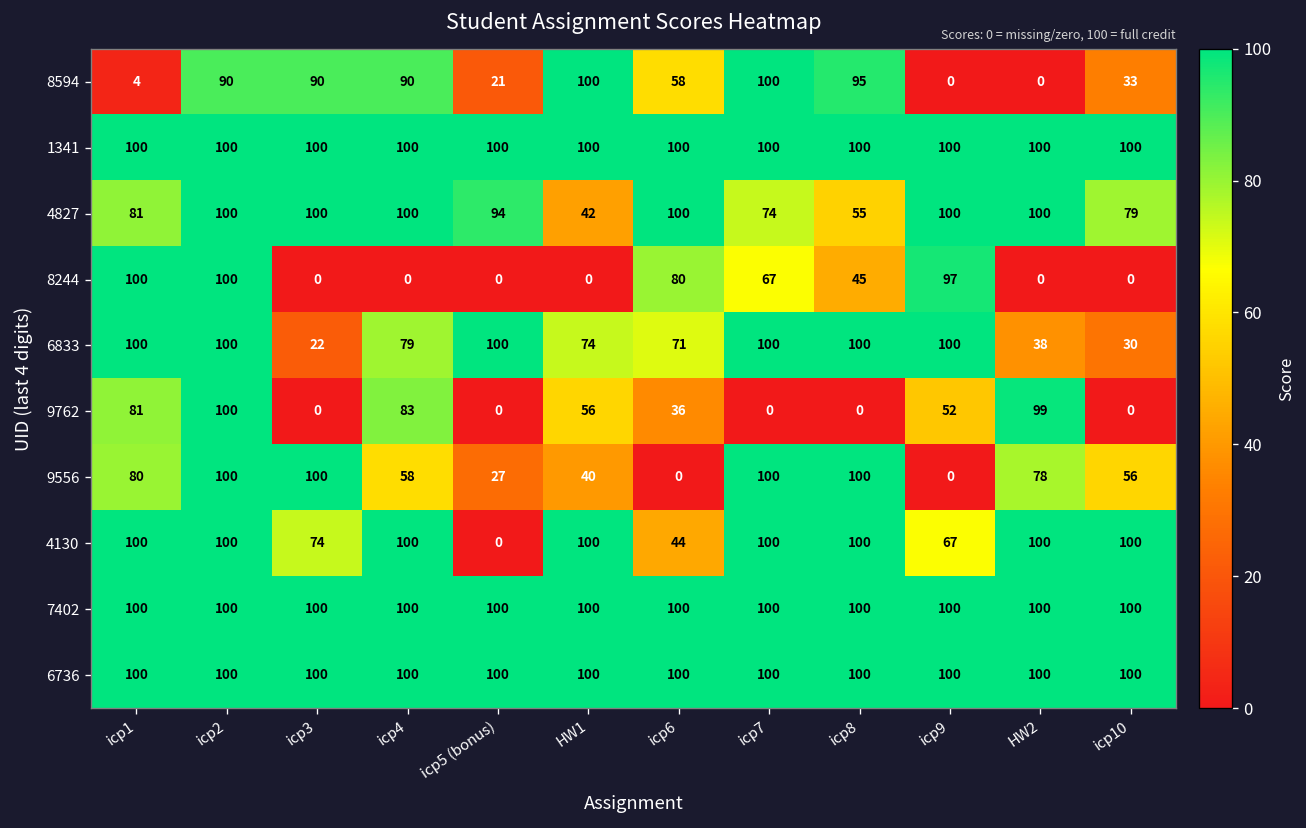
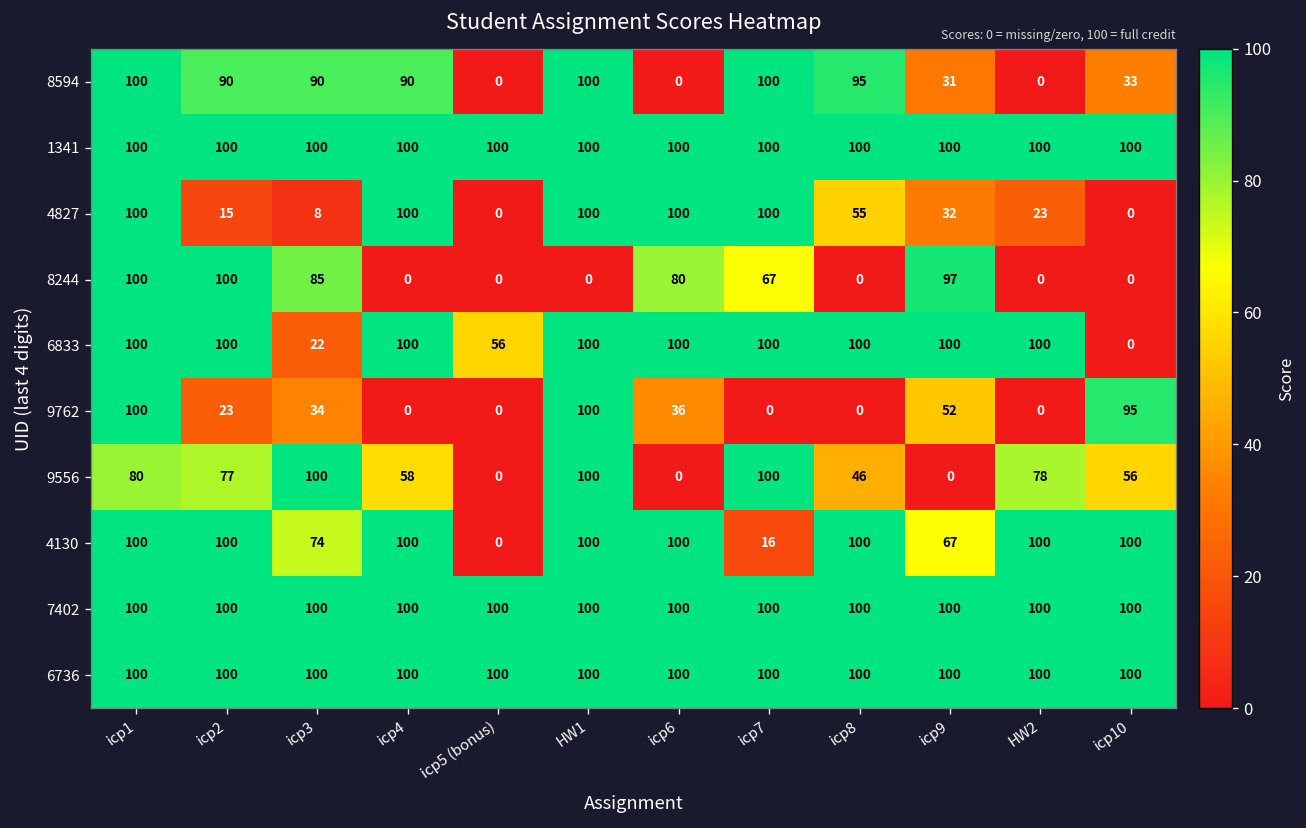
  {
    "8594": {
-     "icp1": 4,
+     "icp1": 100,
      "icp2": 90,
      "icp3": 90,
      "icp4": 90,
-     "icp5 (bonus)": 21,
+     "icp5 (bonus)": 0,
      "HW1": 100,
-     "icp6": 58,
+     "icp6": 0,
      "icp7": 100,
      "icp8": 95,
-     "icp9": 0,
+     "icp9": 31,
      "HW2": 0,
      "icp10": 33
    },
    "1341": {
      "icp1": 100,
      "icp2": 100,
      "icp3": 100,
      "icp4": 100,
      "icp5 (bonus)": 100,
      "HW1": 100,
      "icp6": 100,
      "icp7": 100,
      "icp8": 100,
      "icp9": 100,
      "HW2": 100,
      "icp10": 100
    },
    "4827": {
-     "icp1": 81,
-     "icp2": 100,
-     "icp3": 100,
+     "icp1": 100,
+     "icp2": 15,
+     "icp3": 8,
      "icp4": 100,
-     "icp5 (bonus)": 94,
-     "HW1": 42,
+     "icp5 (bonus)": 0,
+     "HW1": 100,
      "icp6": 100,
-     "icp7": 74,
+     "icp7": 100,
      "icp8": 55,
-     "icp9": 100,
-     "HW2": 100,
-     "icp10": 79
+     "icp9": 32,
+     "HW2": 23,
+     "icp10": 0
    },
    "8244": {
      "icp1": 100,
      "icp2": 100,
-     "icp3": 0,
+     "icp3": 85,
      "icp4": 0,
      "icp5 (bonus)": 0,
      "HW1": 0,
      "icp6": 80,
      "icp7": 67,
-     "icp8": 45,
+     "icp8": 0,
      "icp9": 97,
      "HW2": 0,
      "icp10": 0
    },
    "6833": {
      "icp1": 100,
      "icp2": 100,
      "icp3": 22,
-     "icp4": 79,
-     "icp5 (bonus)": 100,
-     "HW1": 74,
-     "icp6": 71,
+     "icp4": 100,
+     "icp5 (bonus)": 56,
+     "HW1": 100,
+     "icp6": 100,
      "icp7": 100,
      "icp8": 100,
      "icp9": 100,
-     "HW2": 38,
-     "icp10": 30
+     "HW2": 100,
+     "icp10": 0
    },
    "9762": {
-     "icp1": 81,
-     "icp2": 100,
-     "icp3": 0,
-     "icp4": 83,
+     "icp1": 100,
+     "icp2": 23,
+     "icp3": 34,
+     "icp4": 0,
      "icp5 (bonus)": 0,
-     "HW1": 56,
+     "HW1": 100,
      "icp6": 36,
      "icp7": 0,
      "icp8": 0,
      "icp9": 52,
-     "HW2": 99,
-     "icp10": 0
+     "HW2": 0,
+     "icp10": 95
    },
    "9556": {
      "icp1": 80,
-     "icp2": 100,
+     "icp2": 77,
      "icp3": 100,
      "icp4": 58,
-     "icp5 (bonus)": 27,
-     "HW1": 40,
+     "icp5 (bonus)": 0,
+     "HW1": 100,
      "icp6": 0,
      "icp7": 100,
-     "icp8": 100,
+     "icp8": 46,
      "icp9": 0,
      "HW2": 78,
      "icp10": 56
    },
    "4130": {
      "icp1": 100,
      "icp2": 100,
      "icp3": 74,
      "icp4": 100,
      "icp5 (bonus)": 0,
      "HW1": 100,
-     "icp6": 44,
-     "icp7": 100,
+     "icp6": 100,
+     "icp7": 16,
      "icp8": 100,
      "icp9": 67,
      "HW2": 100,
      "icp10": 100
    },
    "7402": {
      "icp1": 100,
      "icp2": 100,
      "icp3": 100,
      "icp4": 100,
      "icp5 (bonus)": 100,
      "HW1": 100,
      "icp6": 100,
      "icp7": 100,
      "icp8": 100,
      "icp9": 100,
      "HW2": 100,
      "icp10": 100
    },
    "6736": {
      "icp1": 100,
      "icp2": 100,
      "icp3": 100,
      "icp4": 100,
      "icp5 (bonus)": 100,
      "HW1": 100,
      "icp6": 100,
      "icp7": 100,
      "icp8": 100,
      "icp9": 100,
      "HW2": 100,
      "icp10": 100
    }
  }
